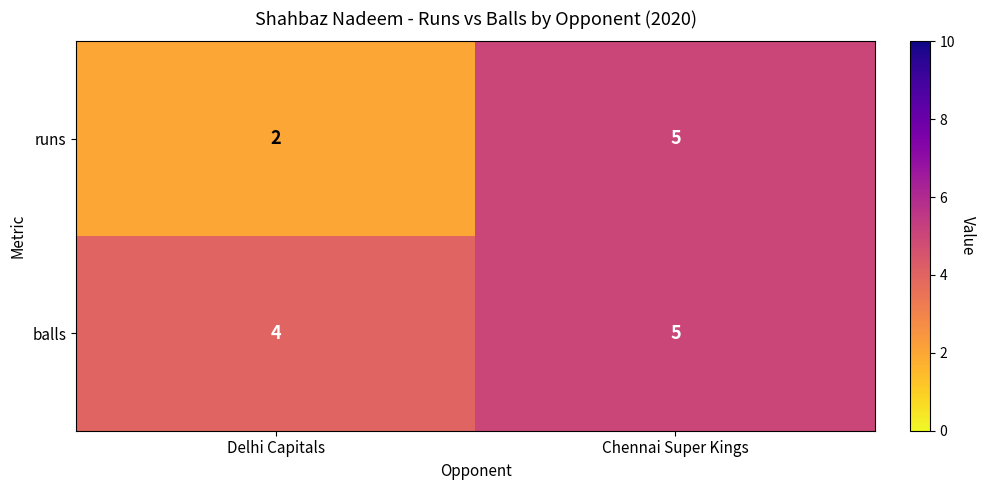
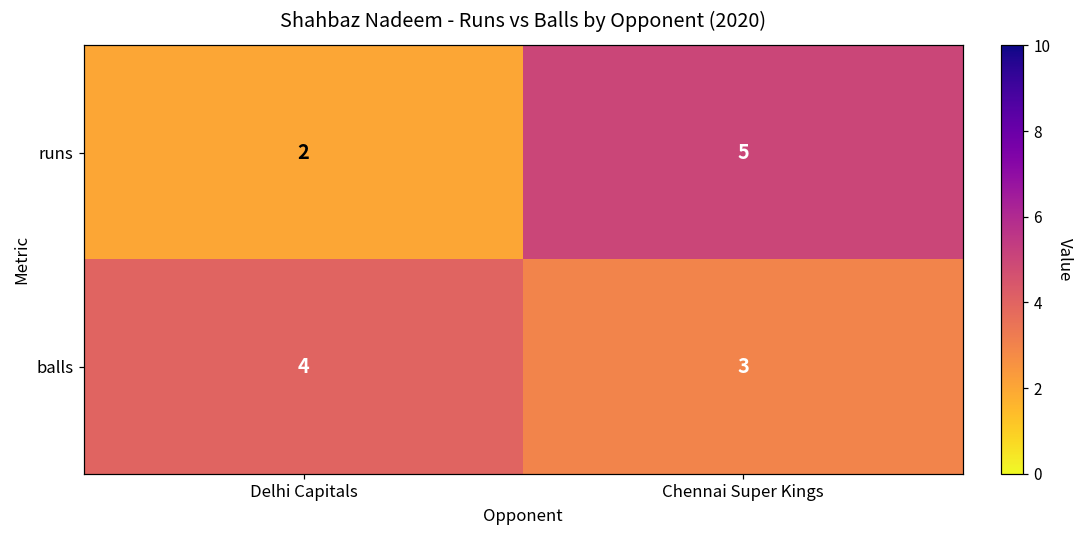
  {
    "runs": {
      "Delhi Capitals": 2,
      "Chennai Super Kings": 5
    },
    "balls": {
      "Delhi Capitals": 4,
-     "Chennai Super Kings": 5
+     "Chennai Super Kings": 3
    }
  }
